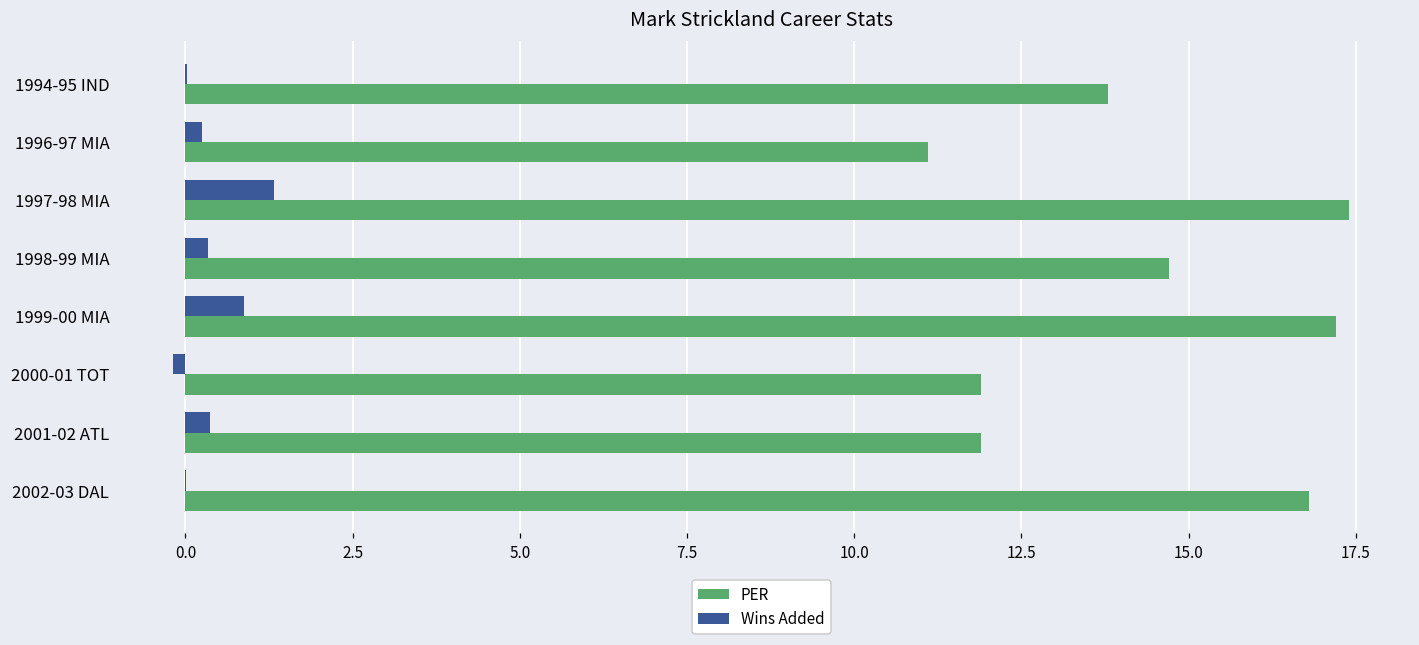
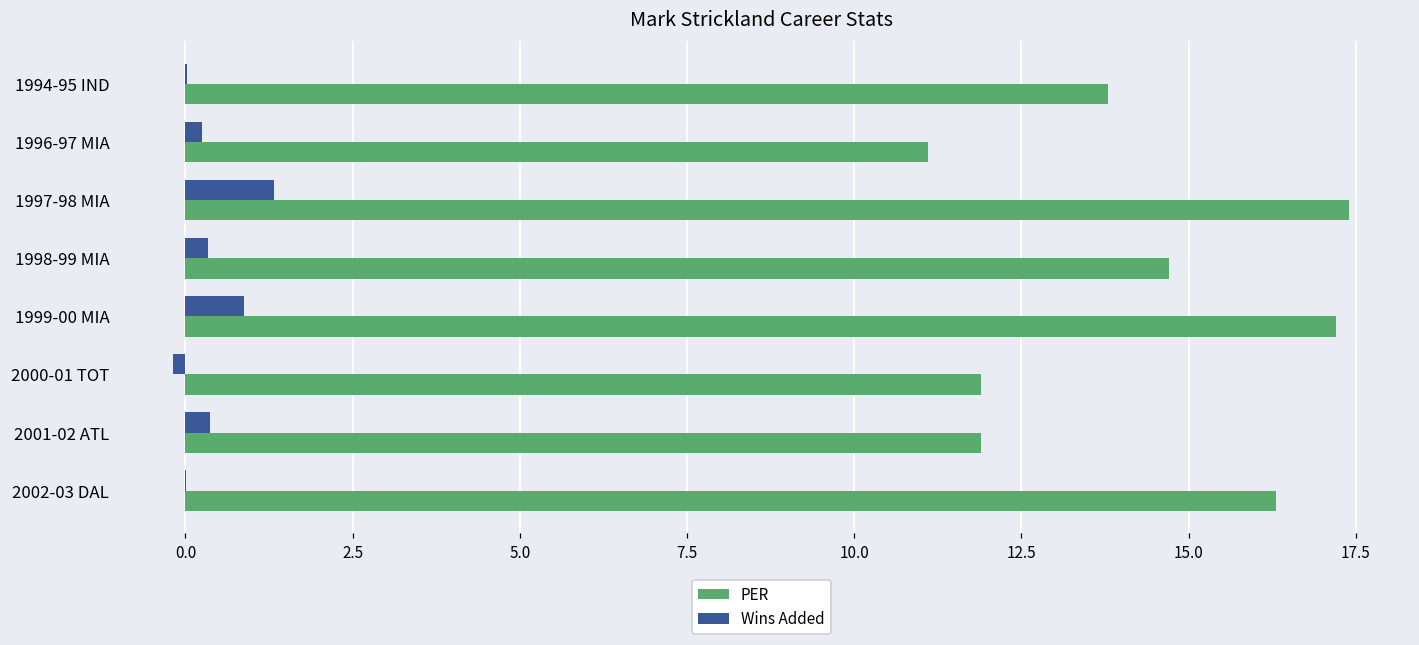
  {
    "PER": {
      "1994-95 IND": 13.8,
      "1996-97 MIA": 11.1,
      "1997-98 MIA": 17.4,
      "1998-99 MIA": 14.7,
      "1999-00 MIA": 17.2,
      "2000-01 TOT": 11.9,
      "2001-02 ATL": 11.9,
-     "2002-03 DAL": 16.8
+     "2002-03 DAL": 16.3
    },
    "Wins Added": {
      "1996-97 MIA": 0.2,
      "1997-98 MIA": 1.3,
      "1998-99 MIA": 0.3,
      "1999-00 MIA": 0.9,
      "2000-01 TOT": -0.2,
      "2001-02 ATL": 0.4
    }
  }
